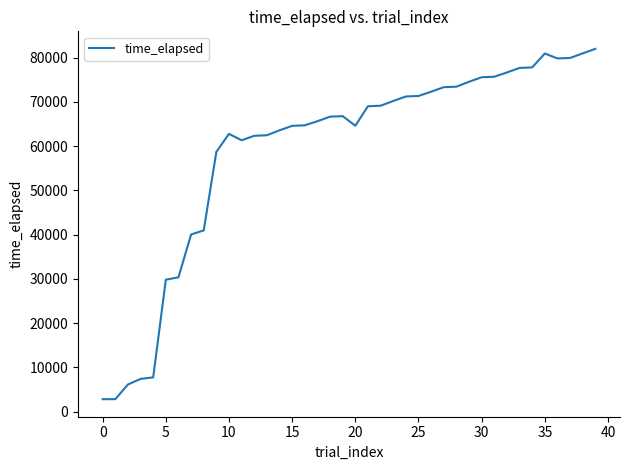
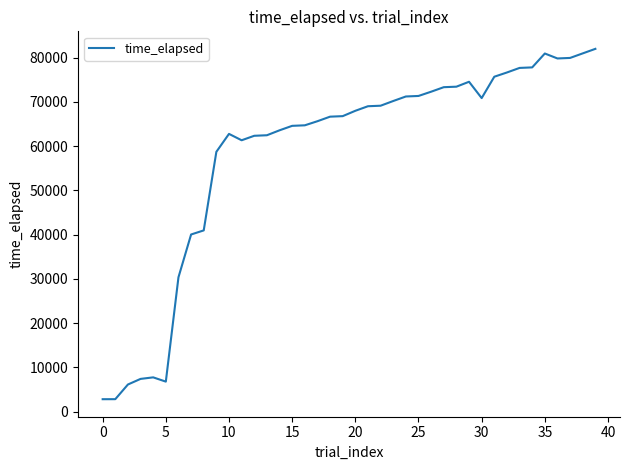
  {
    "0": 3000,
-   "5": 30000,
+   "5": 7000,
    "10": 63000,
    "15": 65000,
-   "20": 65000,
+   "20": 68000,
    "25": 71000,
-   "30": 76000,
+   "30": 71000,
    "35": 81000
  }
